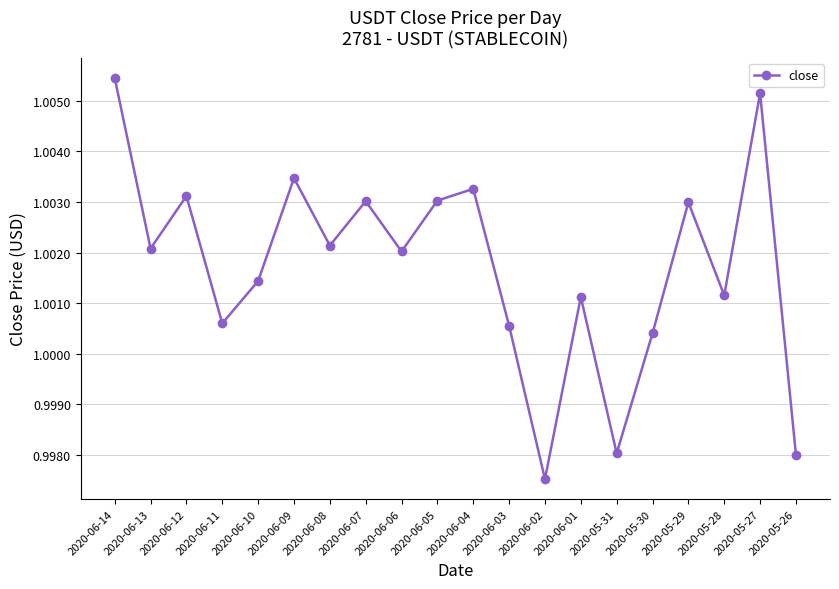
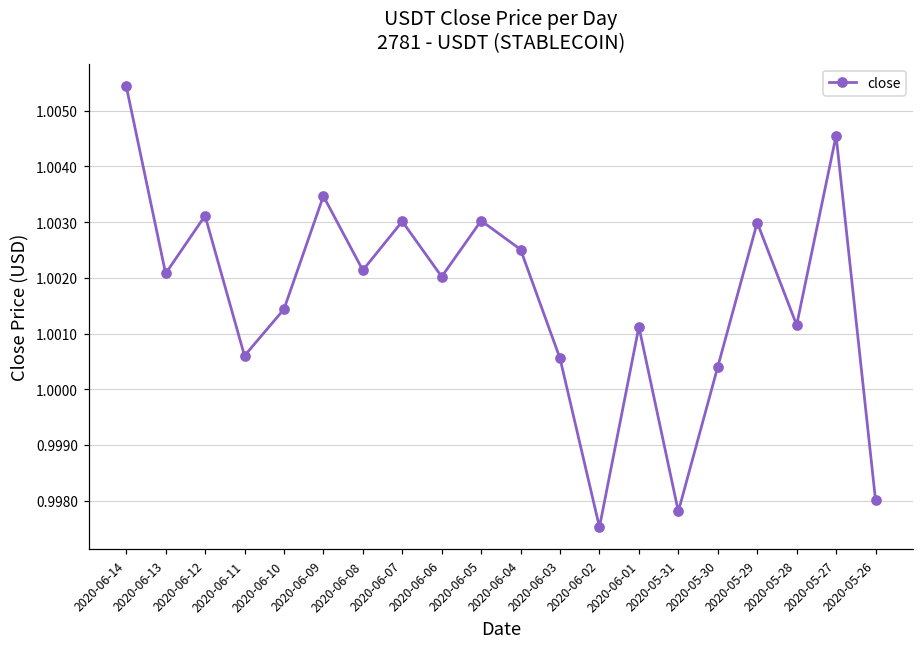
  {
    "2020-06-14": 1.0054,
    "2020-06-13": 1.0021,
    "2020-06-12": 1.0031,
    "2020-06-11": 1.0006,
    "2020-06-10": 1.0014,
    "2020-06-09": 1.0035,
    "2020-06-08": 1.0021,
    "2020-06-07": 1.0030,
    "2020-06-06": 1.0020,
    "2020-06-05": 1.0030,
-   "2020-06-04": 1.0033,
+   "2020-06-04": 1.0025,
    "2020-06-03": 1.0006,
    "2020-06-02": 0.9975,
    "2020-06-01": 1.0011,
-   "2020-05-31": 0.9980,
+   "2020-05-31": 0.9978,
    "2020-05-30": 1.0004,
    "2020-05-29": 1.0030,
    "2020-05-28": 1.0012,
-   "2020-05-27": 1.0051,
+   "2020-05-27": 1.0046,
    "2020-05-26": 0.9980
  }
